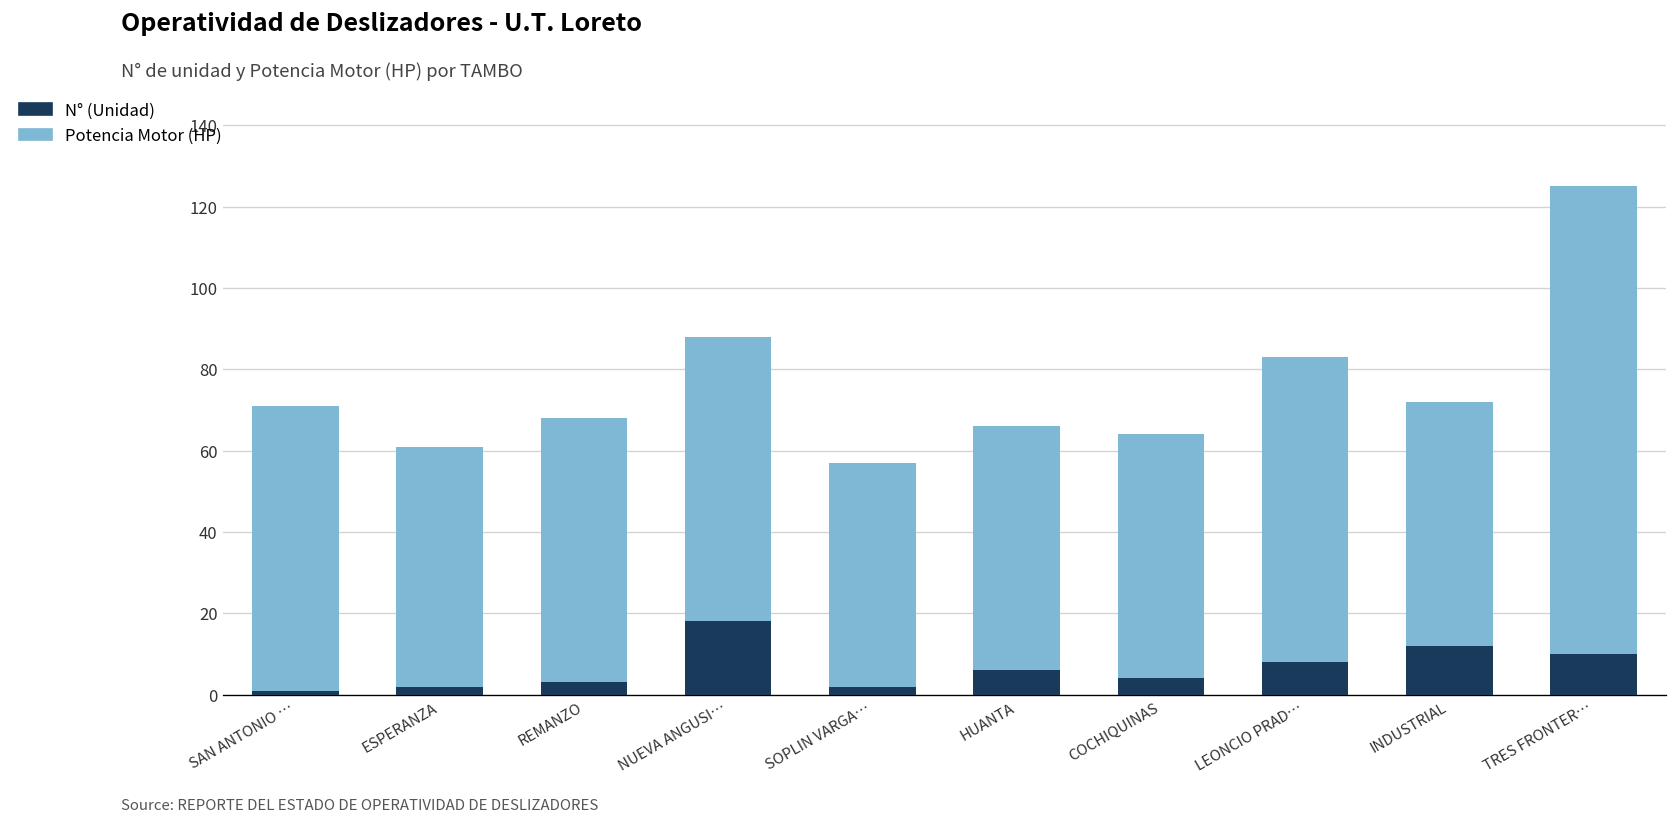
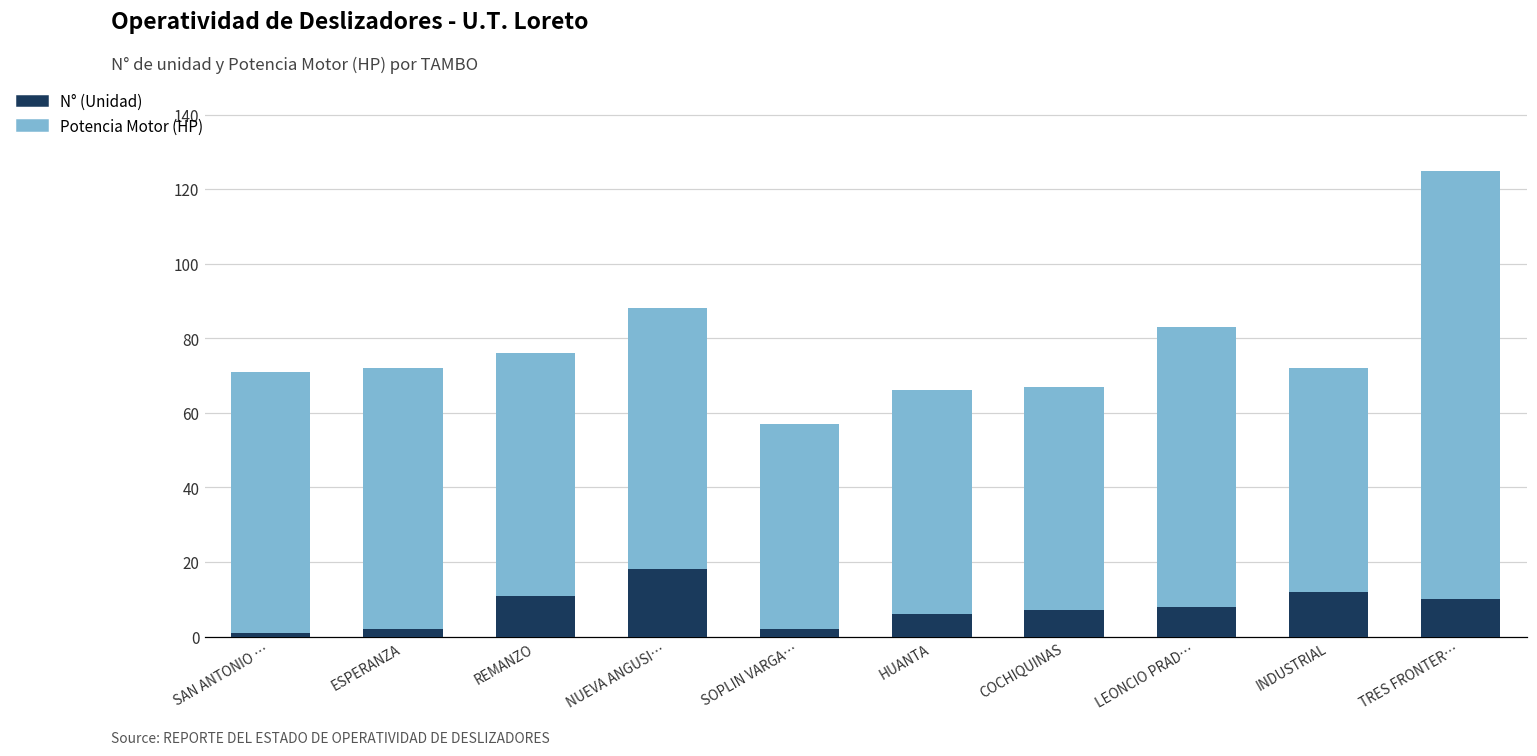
  {
    "N° (Unidad)": {
      "SAN ANTONIO …": 1,
      "ESPERANZA": 2,
-     "REMANZO": 3,
+     "REMANZO": 11,
      "NUEVA ANGUSI…": 18,
      "SOPLIN VARGA…": 2,
      "HUANTA": 6,
-     "COCHIQUINAS": 4,
+     "COCHIQUINAS": 7,
      "LEONCIO PRAD…": 8,
      "INDUSTRIAL": 12,
      "TRES FRONTER…": 10
    },
    "Potencia Motor (HP)": {
      "SAN ANTONIO …": 70,
-     "ESPERANZA": 59,
+     "ESPERANZA": 70,
      "REMANZO": 65,
      "NUEVA ANGUSI…": 70,
      "SOPLIN VARGA…": 55,
      "HUANTA": 60,
      "COCHIQUINAS": 60,
      "LEONCIO PRAD…": 75,
      "INDUSTRIAL": 60,
      "TRES FRONTER…": 115
    }
  }
